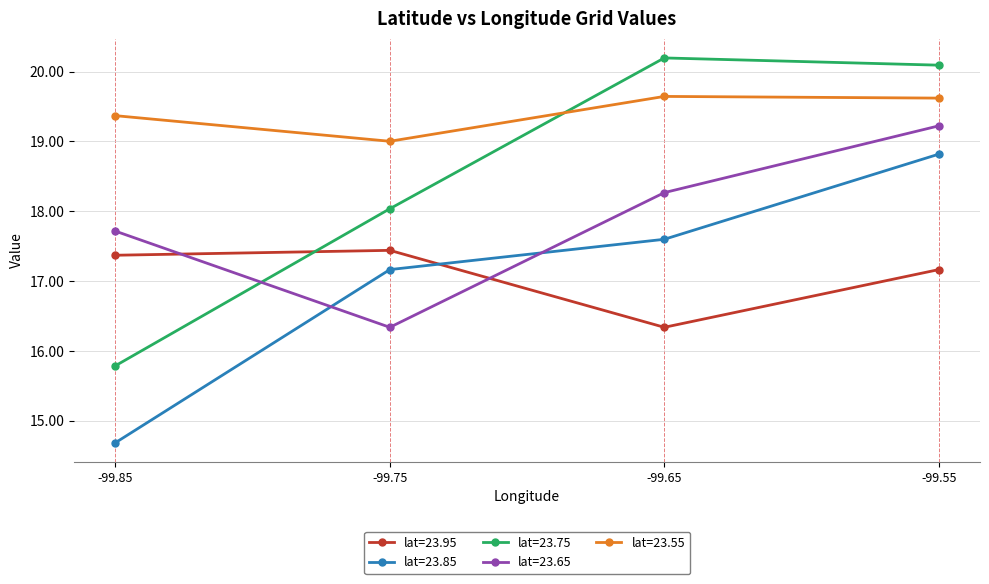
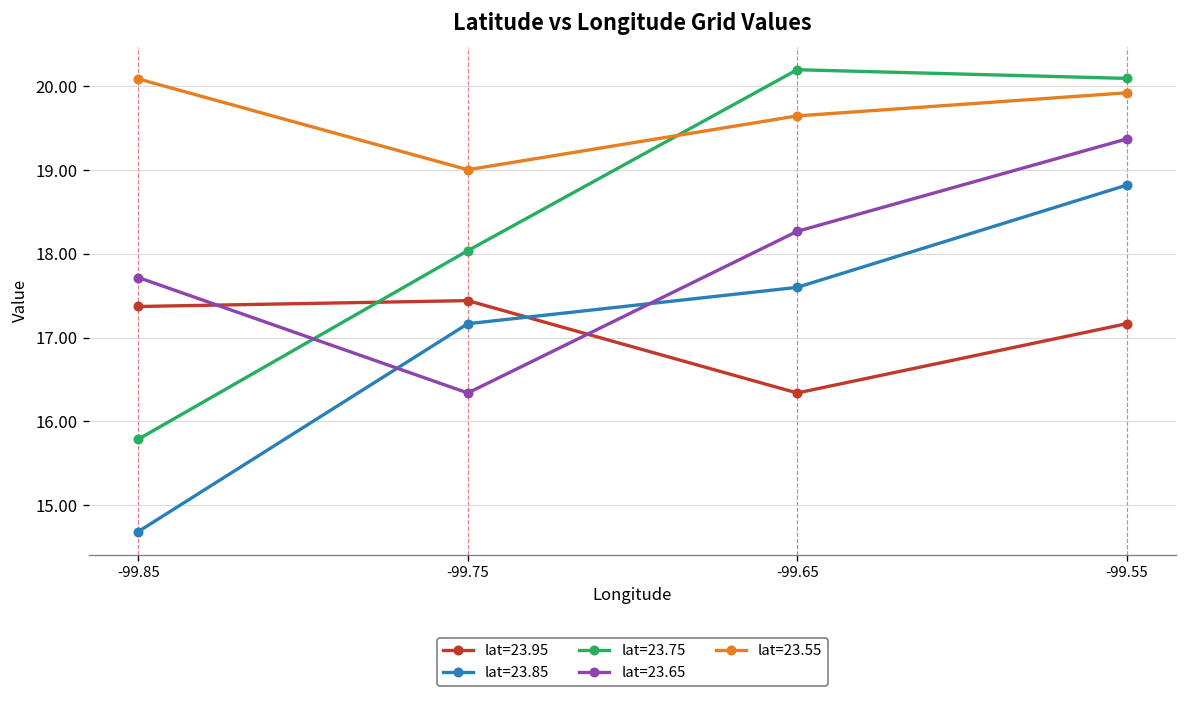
  {
    "lat=23.95": {
      "-99.85": 17.4,
      "-99.75": 17.4,
      "-99.65": 16.3,
      "-99.55": 17.2
    },
    "lat=23.85": {
      "-99.85": 14.7,
      "-99.75": 17.2,
      "-99.65": 17.6,
      "-99.55": 18.8
    },
    "lat=23.75": {
      "-99.85": 15.8,
      "-99.75": 18.0,
      "-99.65": 20.2,
      "-99.55": 20.1
    },
    "lat=23.65": {
      "-99.85": 17.7,
      "-99.75": 16.3,
      "-99.65": 18.3,
-     "-99.55": 19.2
+     "-99.55": 19.4
    },
    "lat=23.55": {
-     "-99.85": 19.4,
+     "-99.85": 20.1,
      "-99.75": 19.0,
      "-99.65": 19.6,
-     "-99.55": 19.6
+     "-99.55": 19.9
    }
  }
